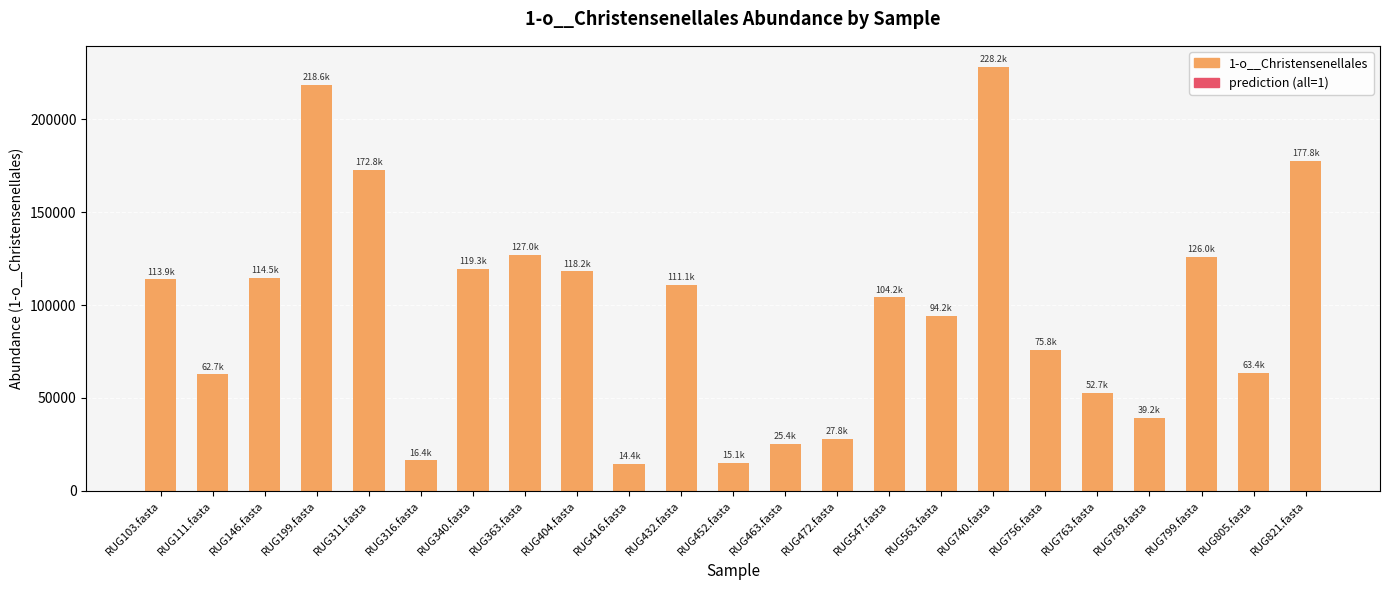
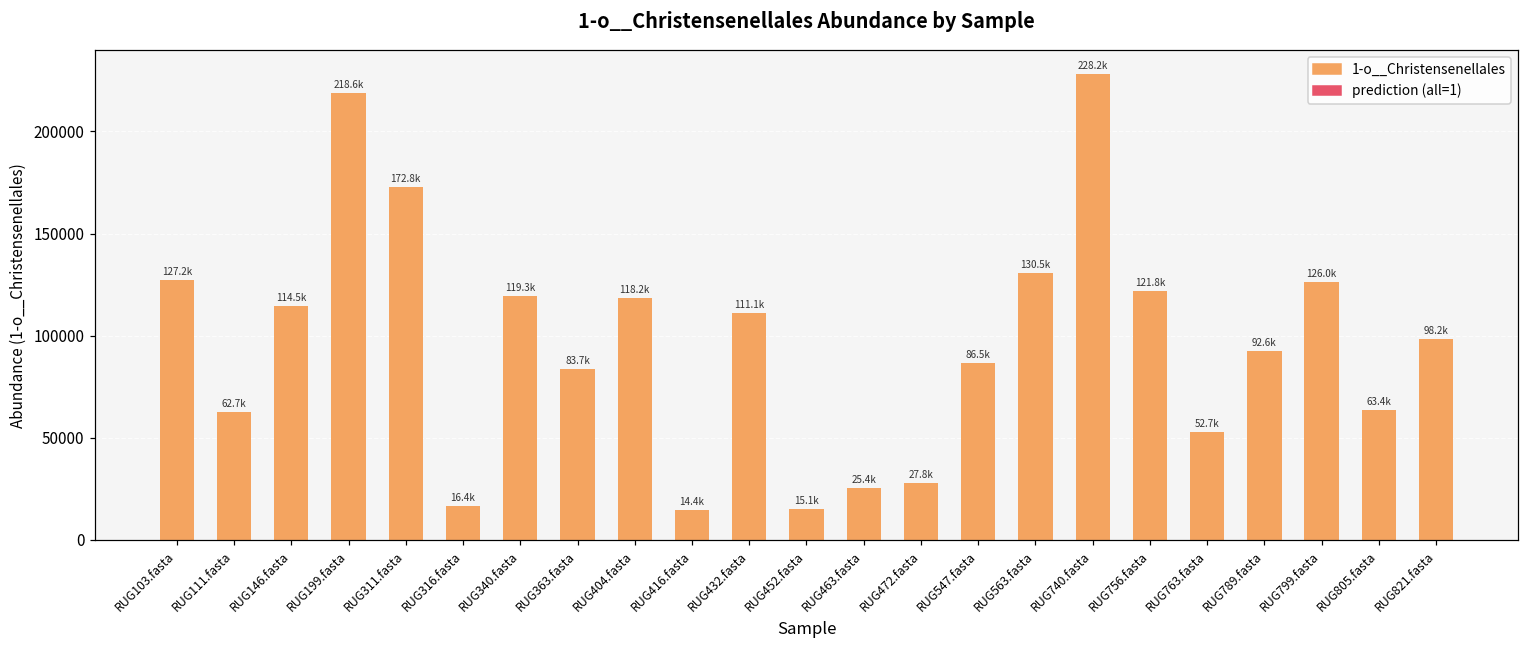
  {
    "1-o__Christensenellales": {
-     "RUG103.fasta": "113.9k",
+     "RUG103.fasta": "127.2k",
      "RUG111.fasta": "62.7k",
      "RUG146.fasta": "114.5k",
      "RUG199.fasta": "218.6k",
      "RUG311.fasta": "172.8k",
      "RUG316.fasta": "16.4k",
      "RUG340.fasta": "119.3k",
-     "RUG363.fasta": "127.0k",
+     "RUG363.fasta": "83.7k",
      "RUG404.fasta": "118.2k",
      "RUG416.fasta": "14.4k",
      "RUG432.fasta": "111.1k",
      "RUG452.fasta": "15.1k",
      "RUG463.fasta": "25.4k",
      "RUG472.fasta": "27.8k",
-     "RUG547.fasta": "104.2k",
-     "RUG563.fasta": "94.2k",
+     "RUG547.fasta": "86.5k",
+     "RUG563.fasta": "130.5k",
      "RUG740.fasta": "228.2k",
-     "RUG756.fasta": "75.8k",
+     "RUG756.fasta": "121.8k",
      "RUG763.fasta": "52.7k",
-     "RUG789.fasta": "39.2k",
+     "RUG789.fasta": "92.6k",
      "RUG799.fasta": "126.0k",
      "RUG805.fasta": "63.4k",
-     "RUG821.fasta": "177.8k"
+     "RUG821.fasta": "98.2k"
    }
  }
